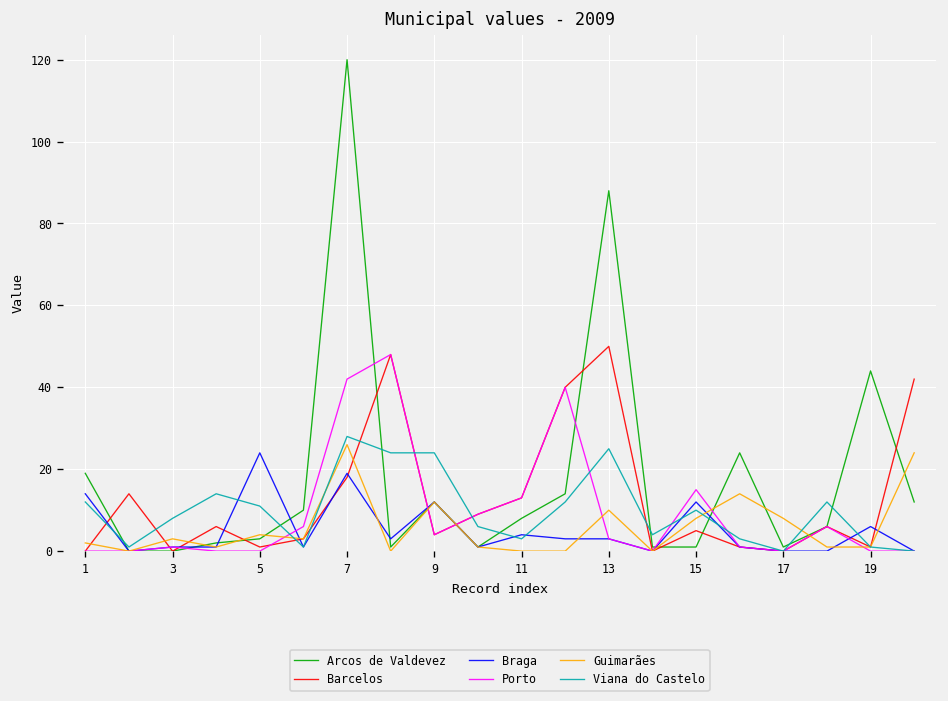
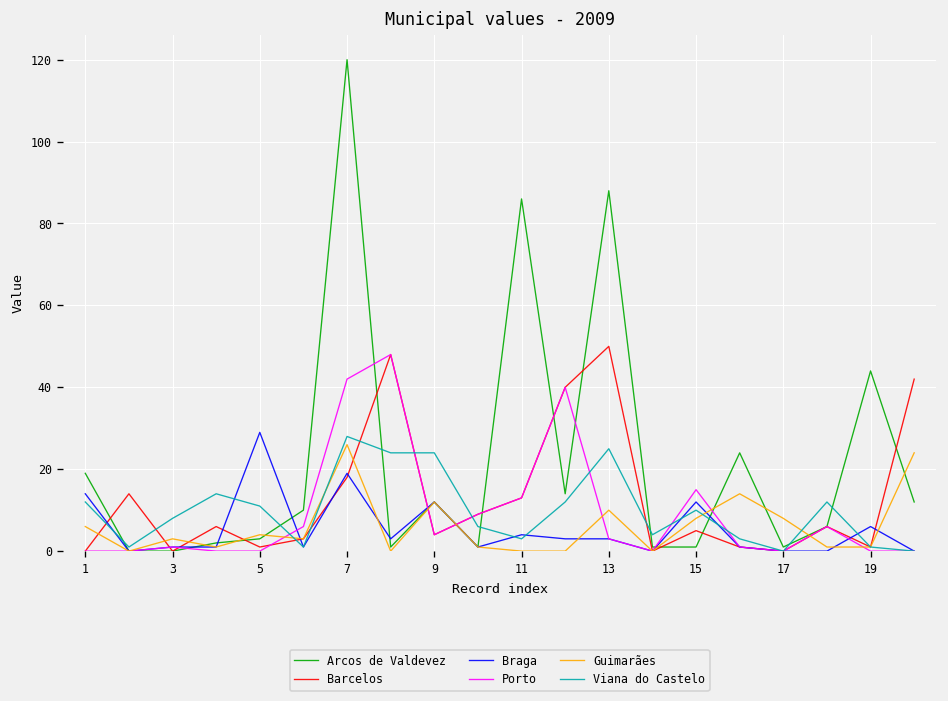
  {
    "Arcos de Valdevez": {
      "1": 19,
      "5": 3,
      "7": 120,
-     "11": 8,
+     "11": 86,
      "13": 88,
      "15": 1,
      "17": 1,
      "19": 44
    },
    "Barcelos": {
      "5": 1,
      "7": 18,
      "13": 50,
      "15": 5
    },
    "Braga": {
      "1": 14,
-     "5": 24,
+     "5": 29,
      "7": 19,
      "11": 4,
      "15": 12,
      "19": 6
    },
    "Porto": {
      "5": 0,
      "7": 42,
      "15": 15,
      "19": 0
    },
    "Guimarães": {
-     "1": 2,
+     "1": 6,
      "3": 3,
      "5": 4,
      "7": 26,
      "11": 0,
      "13": 10,
      "15": 8,
      "17": 8
    },
    "Viana do Castelo": {
      "1": 12,
      "3": 8,
      "5": 11,
      "7": 28,
      "9": 24,
      "11": 3,
      "13": 25,
      "15": 10
    }
  }
